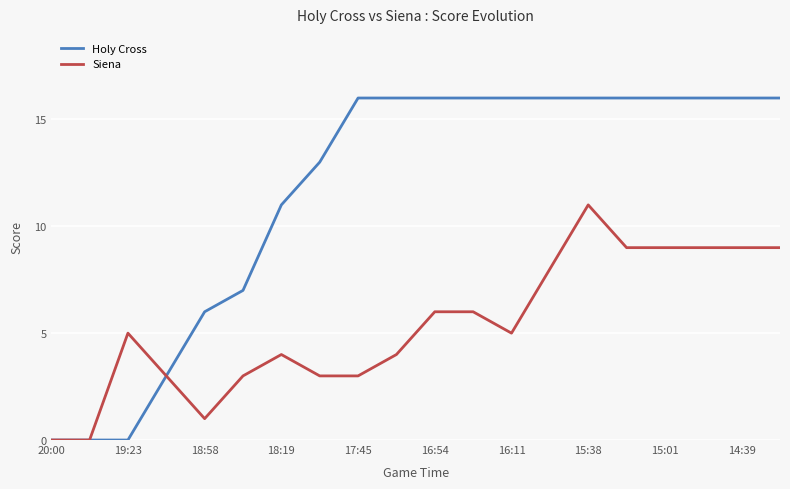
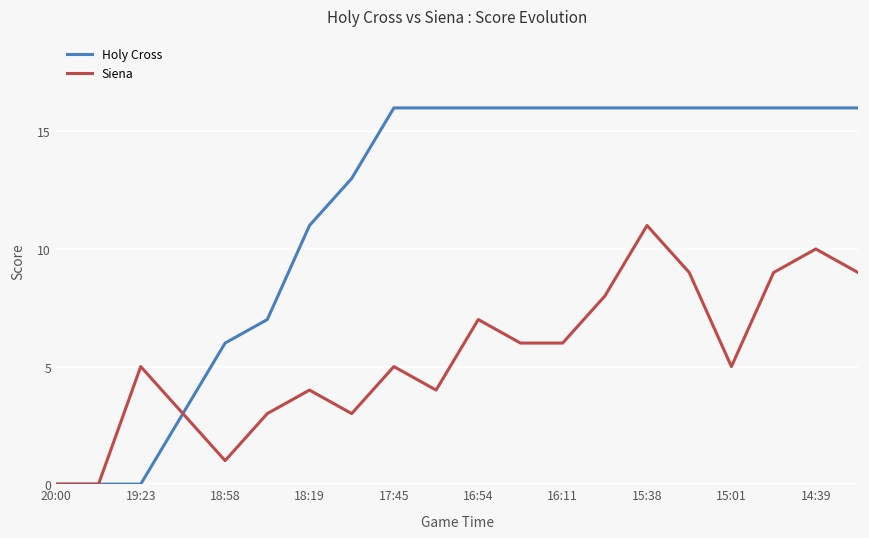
  {
    "Holy Cross": {
      "19:23": 0,
      "18:58": 6,
      "18:19": 11,
      "17:45": 16,
      "16:54": 16,
      "16:11": 16,
      "15:38": 16,
      "15:01": 16,
      "14:39": 16
    },
    "Siena": {
      "19:23": 5,
      "18:58": 1,
      "18:19": 4,
-     "17:45": 3,
-     "16:54": 6,
-     "16:11": 5,
+     "17:45": 5,
+     "16:54": 7,
+     "16:11": 6,
      "15:38": 11,
-     "15:01": 9,
-     "14:39": 9
+     "15:01": 5,
+     "14:39": 10
    }
  }
